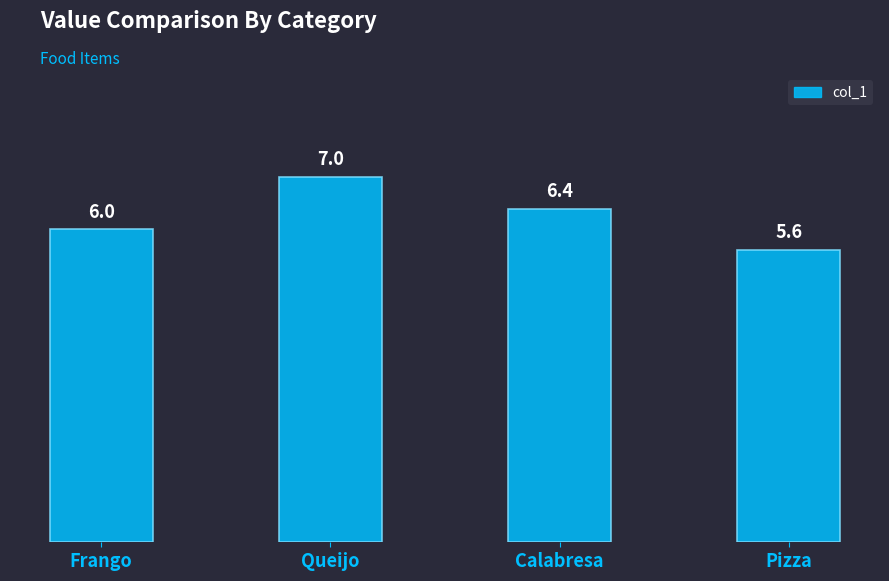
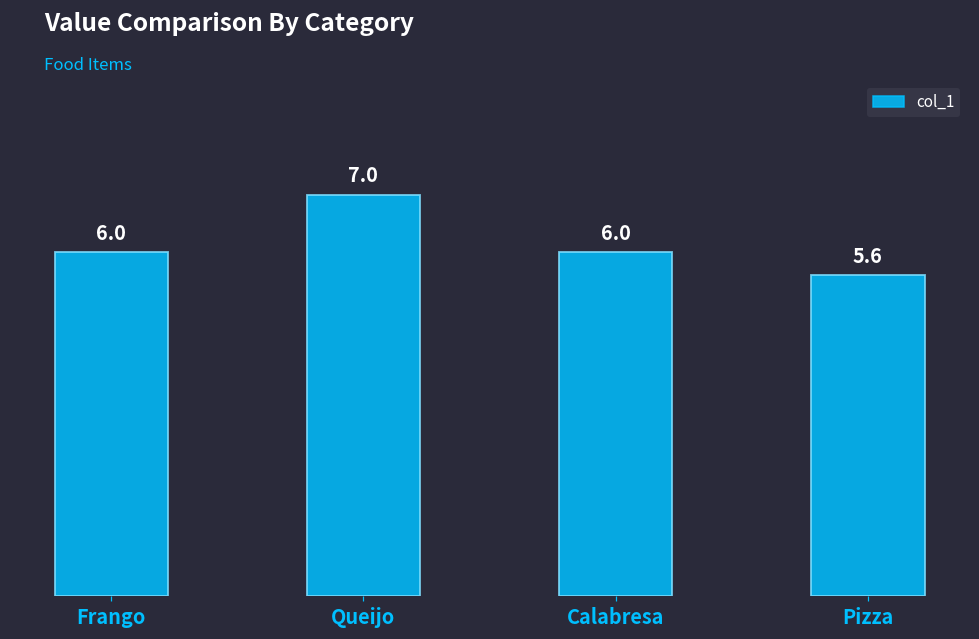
  {
    "Frango": 6.0,
    "Queijo": 7.0,
-   "Calabresa": 6.4,
+   "Calabresa": 6.0,
    "Pizza": 5.6
  }
